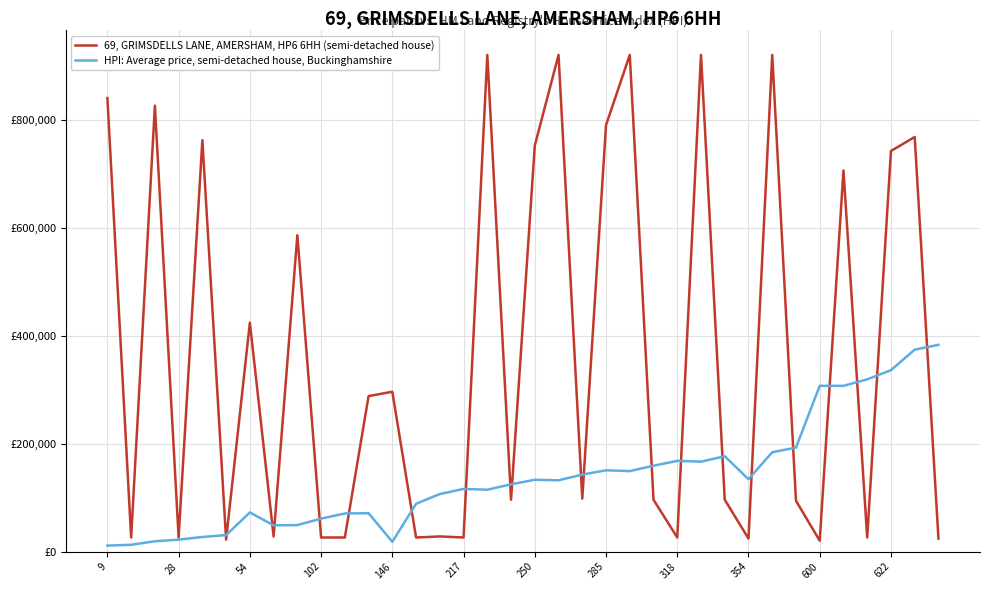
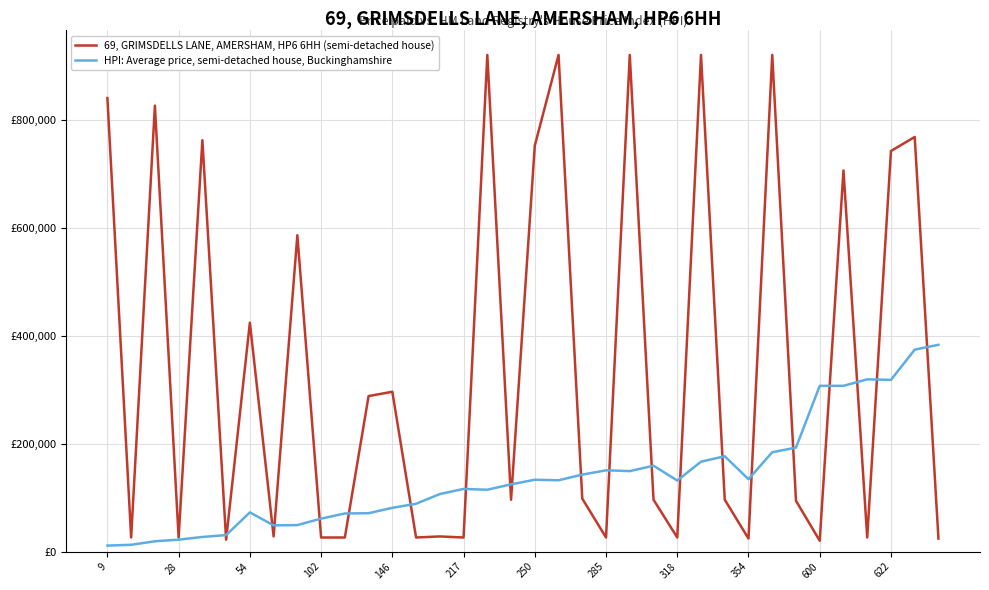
  {
    "69, GRIMSDELLS LANE, AMERSHAM, HP6 6HH (semi-detached house)": {
      "9": "£840,000",
      "54": "£420,000",
      "102": "£30,000",
      "146": "£300,000",
      "217": "£30,000",
      "250": "£750,000",
-     "285": "£790,000",
+     "285": "£30,000",
      "318": "£30,000",
      "354": "£20,000",
      "600": "£20,000",
      "622": "£740,000"
    },
    "HPI: Average price, semi-detached house, Buckinghamshire": {
      "9": "£10,000",
      "54": "£70,000",
      "102": "£60,000",
-     "146": "£20,000",
+     "146": "£80,000",
      "217": "£120,000",
      "250": "£130,000",
      "285": "£150,000",
-     "318": "£170,000",
+     "318": "£130,000",
      "354": "£130,000",
      "600": "£310,000",
-     "622": "£340,000"
+     "622": "£320,000"
    }
  }
